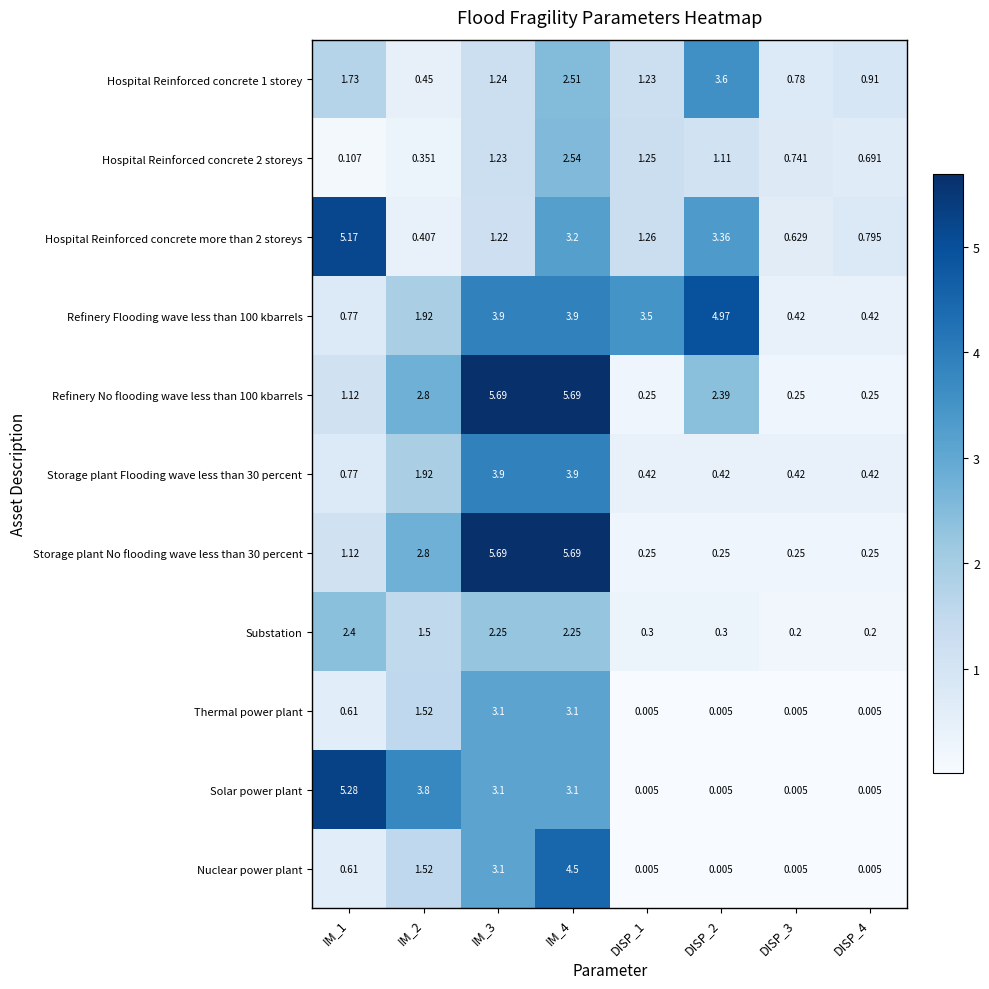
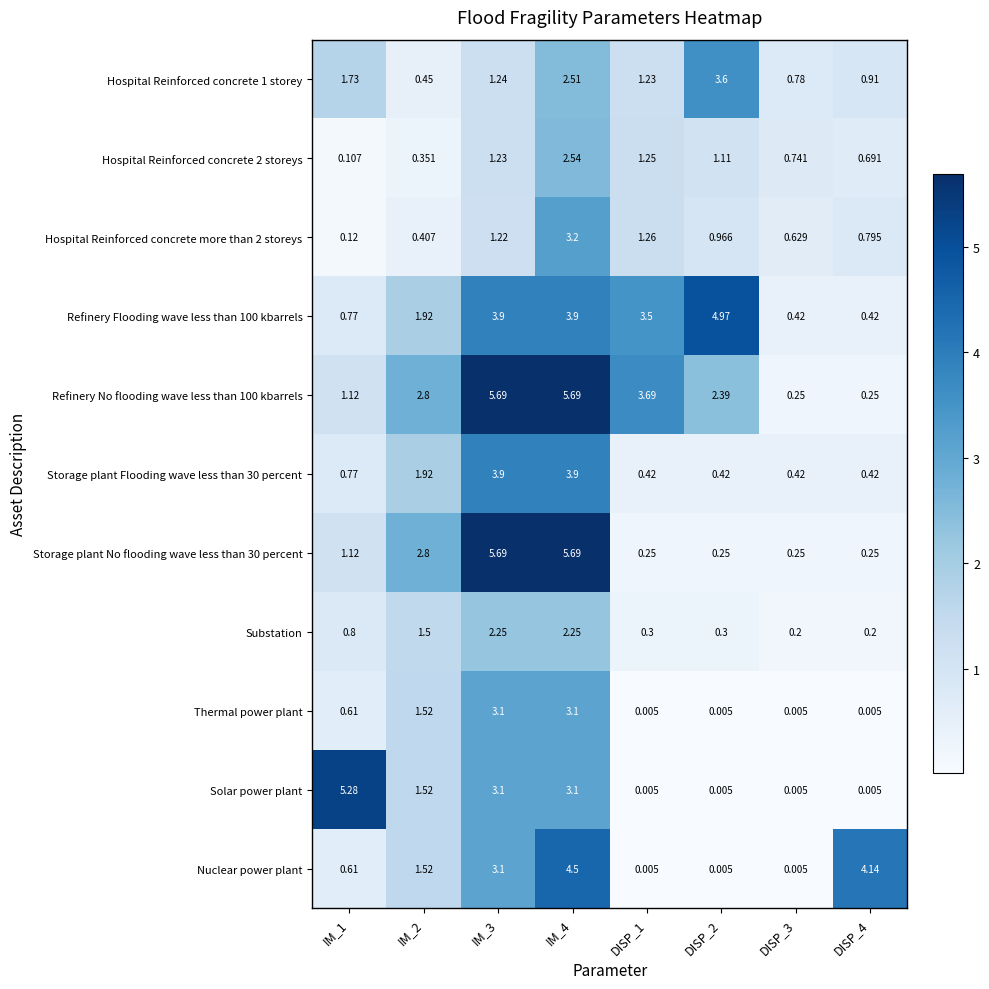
  {
    "Hospital Reinforced concrete 1 storey": {
      "IM_1": 1.73,
      "IM_2": 0.45,
      "IM_3": 1.24,
      "IM_4": 2.51,
      "DISP_1": 1.23,
      "DISP_2": 3.6,
      "DISP_3": 0.78,
      "DISP_4": 0.91
    },
    "Hospital Reinforced concrete 2 storeys": {
      "IM_1": 0.107,
      "IM_2": 0.351,
      "IM_3": 1.23,
      "IM_4": 2.54,
      "DISP_1": 1.25,
      "DISP_2": 1.11,
      "DISP_3": 0.741,
      "DISP_4": 0.691
    },
    "Hospital Reinforced concrete more than 2 storeys": {
-     "IM_1": 5.17,
+     "IM_1": 0.12,
      "IM_2": 0.407,
      "IM_3": 1.22,
      "IM_4": 3.2,
      "DISP_1": 1.26,
-     "DISP_2": 3.36,
+     "DISP_2": 0.966,
      "DISP_3": 0.629,
      "DISP_4": 0.795
    },
    "Refinery Flooding wave less than 100 kbarrels": {
      "IM_1": 0.77,
      "IM_2": 1.92,
      "IM_3": 3.9,
      "IM_4": 3.9,
      "DISP_1": 3.5,
      "DISP_2": 4.97,
      "DISP_3": 0.42,
      "DISP_4": 0.42
    },
    "Refinery No flooding wave less than 100 kbarrels": {
      "IM_1": 1.12,
      "IM_2": 2.8,
      "IM_3": 5.69,
      "IM_4": 5.69,
-     "DISP_1": 0.25,
+     "DISP_1": 3.69,
      "DISP_2": 2.39,
      "DISP_3": 0.25,
      "DISP_4": 0.25
    },
    "Storage plant Flooding wave less than 30 percent": {
      "IM_1": 0.77,
      "IM_2": 1.92,
      "IM_3": 3.9,
      "IM_4": 3.9,
      "DISP_1": 0.42,
      "DISP_2": 0.42,
      "DISP_3": 0.42,
      "DISP_4": 0.42
    },
    "Storage plant No flooding wave less than 30 percent": {
      "IM_1": 1.12,
      "IM_2": 2.8,
      "IM_3": 5.69,
      "IM_4": 5.69,
      "DISP_1": 0.25,
      "DISP_2": 0.25,
      "DISP_3": 0.25,
      "DISP_4": 0.25
    },
    "Substation": {
-     "IM_1": 2.4,
+     "IM_1": 0.8,
      "IM_2": 1.5,
      "IM_3": 2.25,
      "IM_4": 2.25,
      "DISP_1": 0.3,
      "DISP_2": 0.3,
      "DISP_3": 0.2,
      "DISP_4": 0.2
    },
    "Thermal power plant": {
      "IM_1": 0.61,
      "IM_2": 1.52,
      "IM_3": 3.1,
      "IM_4": 3.1,
      "DISP_1": 0.005,
      "DISP_2": 0.005,
      "DISP_3": 0.005,
      "DISP_4": 0.005
    },
    "Solar power plant": {
      "IM_1": 5.28,
-     "IM_2": 3.8,
+     "IM_2": 1.52,
      "IM_3": 3.1,
      "IM_4": 3.1,
      "DISP_1": 0.005,
      "DISP_2": 0.005,
      "DISP_3": 0.005,
      "DISP_4": 0.005
    },
    "Nuclear power plant": {
      "IM_1": 0.61,
      "IM_2": 1.52,
      "IM_3": 3.1,
      "IM_4": 4.5,
      "DISP_1": 0.005,
      "DISP_2": 0.005,
      "DISP_3": 0.005,
-     "DISP_4": 0.005
+     "DISP_4": 4.14
    }
  }
